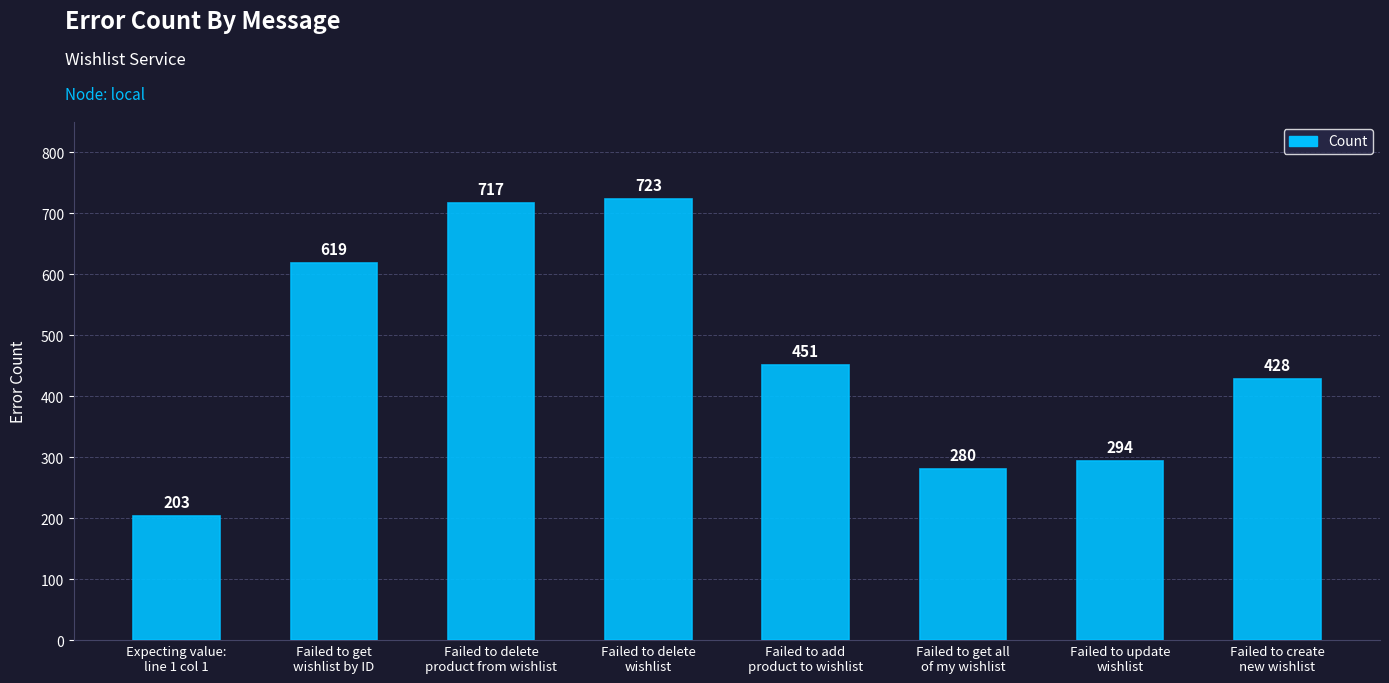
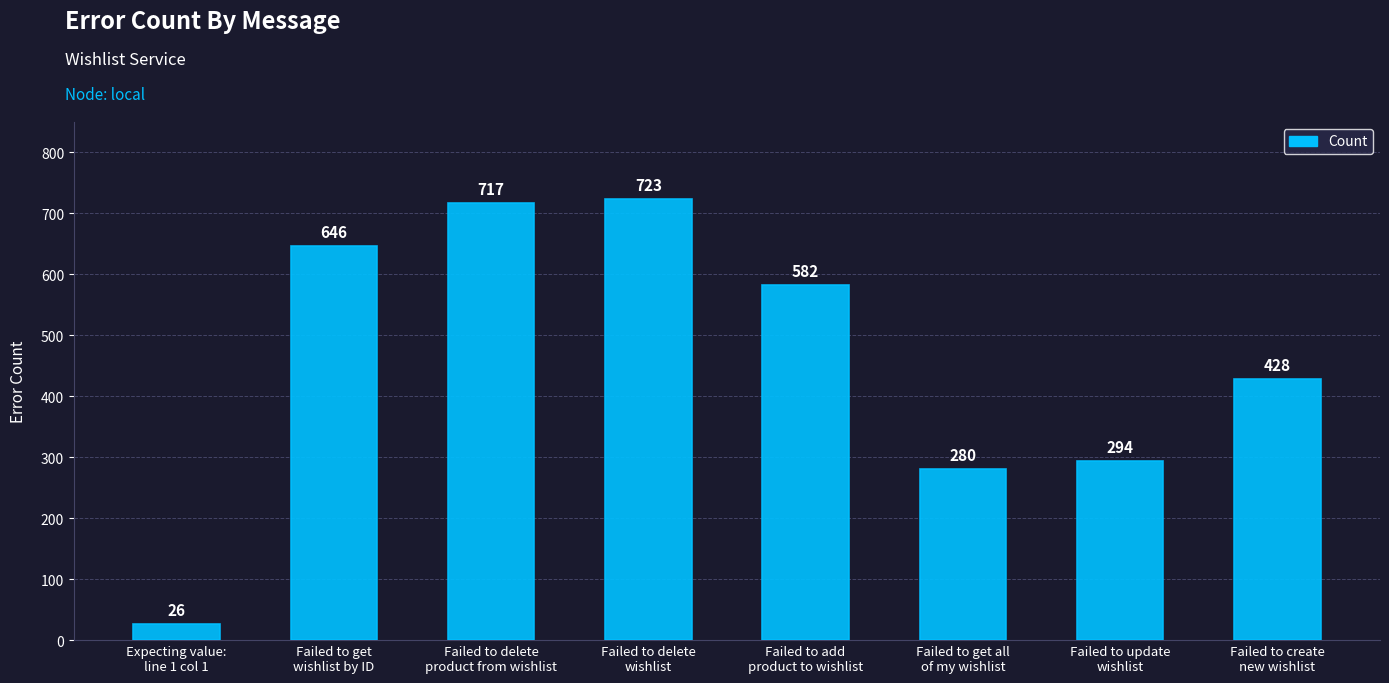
  {
-   "Expecting value: line 1 col 1": 203,
-   "Failed to get wishlist by ID": 619,
+   "Expecting value: line 1 col 1": 26,
+   "Failed to get wishlist by ID": 646,
    "Failed to delete product from wishlist": 717,
    "Failed to delete wishlist": 723,
-   "Failed to add product to wishlist": 451,
+   "Failed to add product to wishlist": 582,
    "Failed to get all of my wishlist": 280,
    "Failed to update wishlist": 294,
    "Failed to create new wishlist": 428
  }
